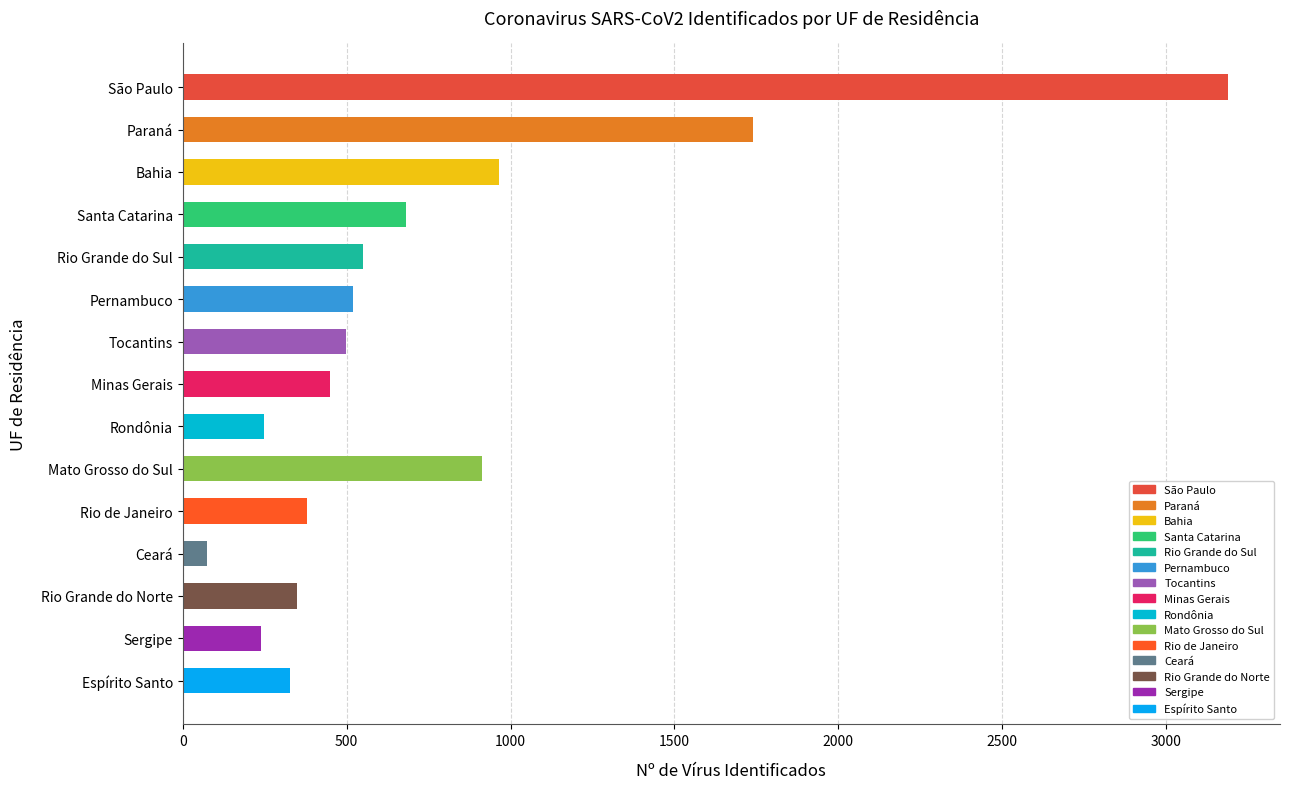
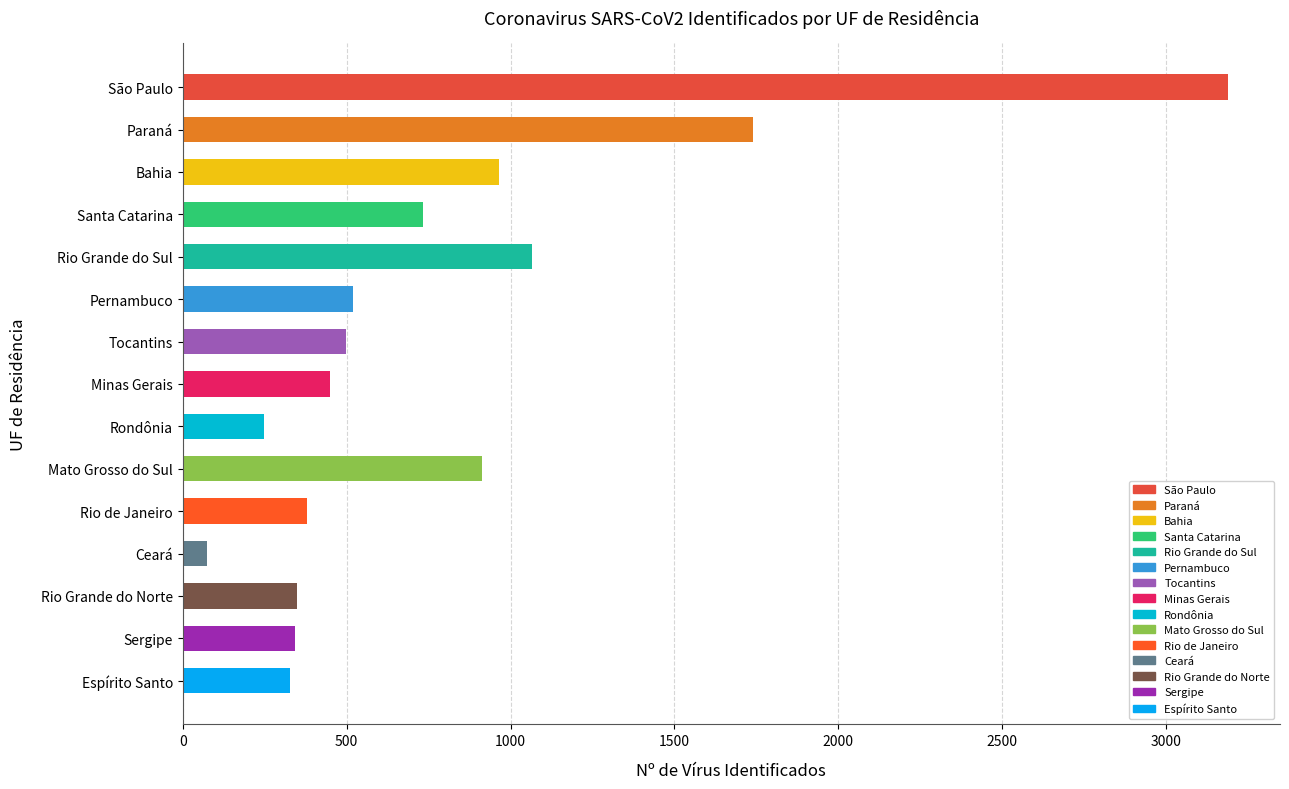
  {
    "São Paulo": 3190,
    "Paraná": 1740,
    "Bahia": 960,
-   "Santa Catarina": 680,
-   "Rio Grande do Sul": 550,
+   "Santa Catarina": 730,
+   "Rio Grande do Sul": 1070,
    "Pernambuco": 520,
    "Tocantins": 500,
    "Minas Gerais": 450,
    "Rondônia": 250,
    "Mato Grosso do Sul": 910,
    "Rio de Janeiro": 380,
    "Ceará": 80,
    "Rio Grande do Norte": 350,
-   "Sergipe": 240,
+   "Sergipe": 340,
    "Espírito Santo": 330
  }
